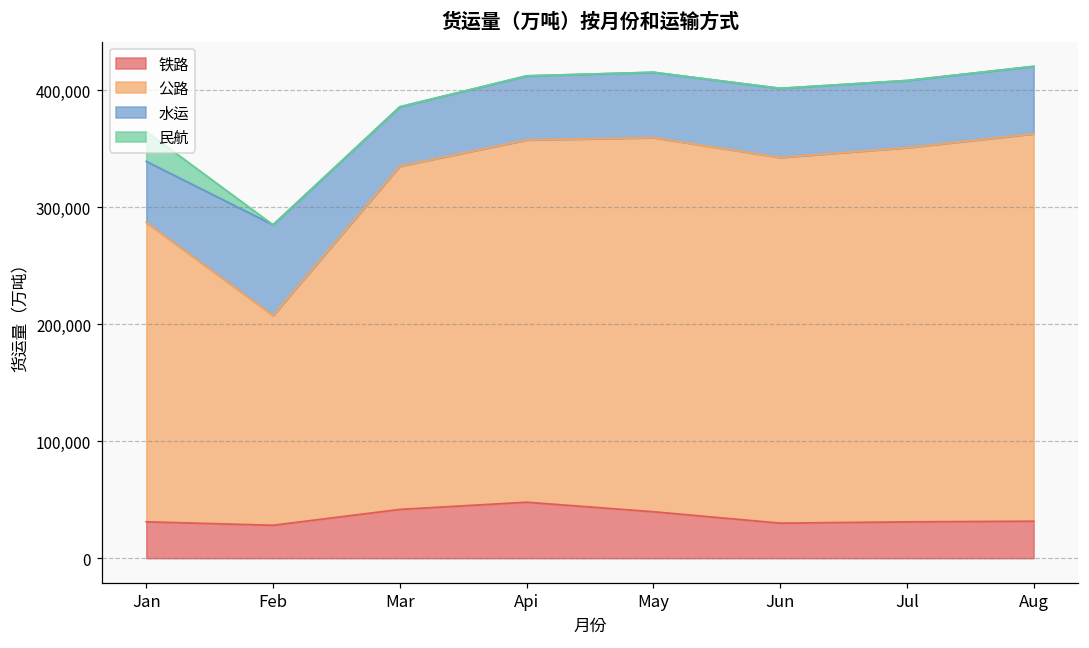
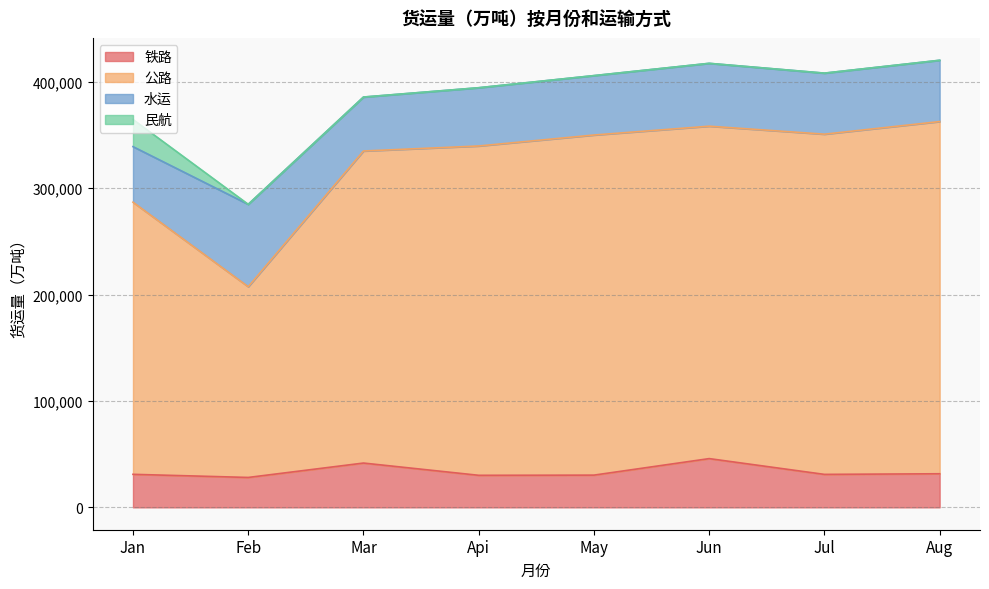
  {
    "铁路": {
      "Jan": "31,000",
      "Feb": "28,000",
      "Mar": "42,000",
-     "Api": "48,000",
-     "May": "40,000",
-     "Jun": "30,000",
+     "Api": "30,000",
+     "May": "30,000",
+     "Jun": "46,000",
      "Jul": "31,000",
      "Aug": "32,000"
    },
    "公路": {
      "Jan": "256,000",
      "Feb": "179,000",
      "Mar": "293,000",
      "Api": "310,000",
      "May": "320,000",
      "Jun": "312,000",
      "Jul": "320,000",
      "Aug": "331,000"
    },
    "水运": {
      "Jan": "52,000"
    }
  }
